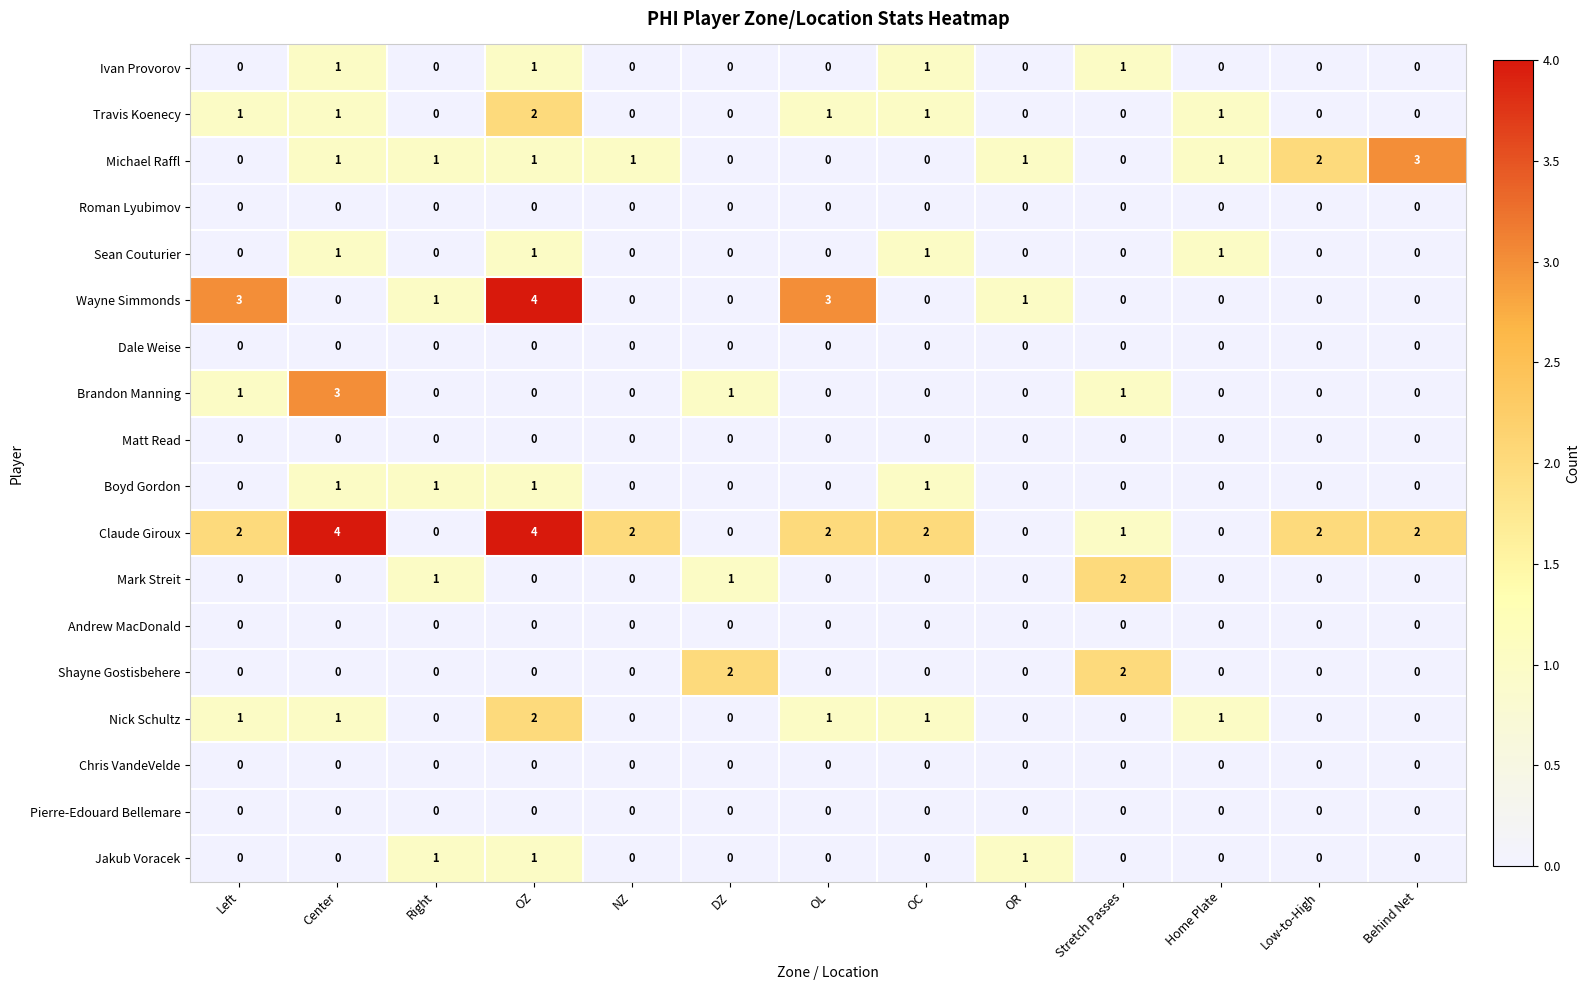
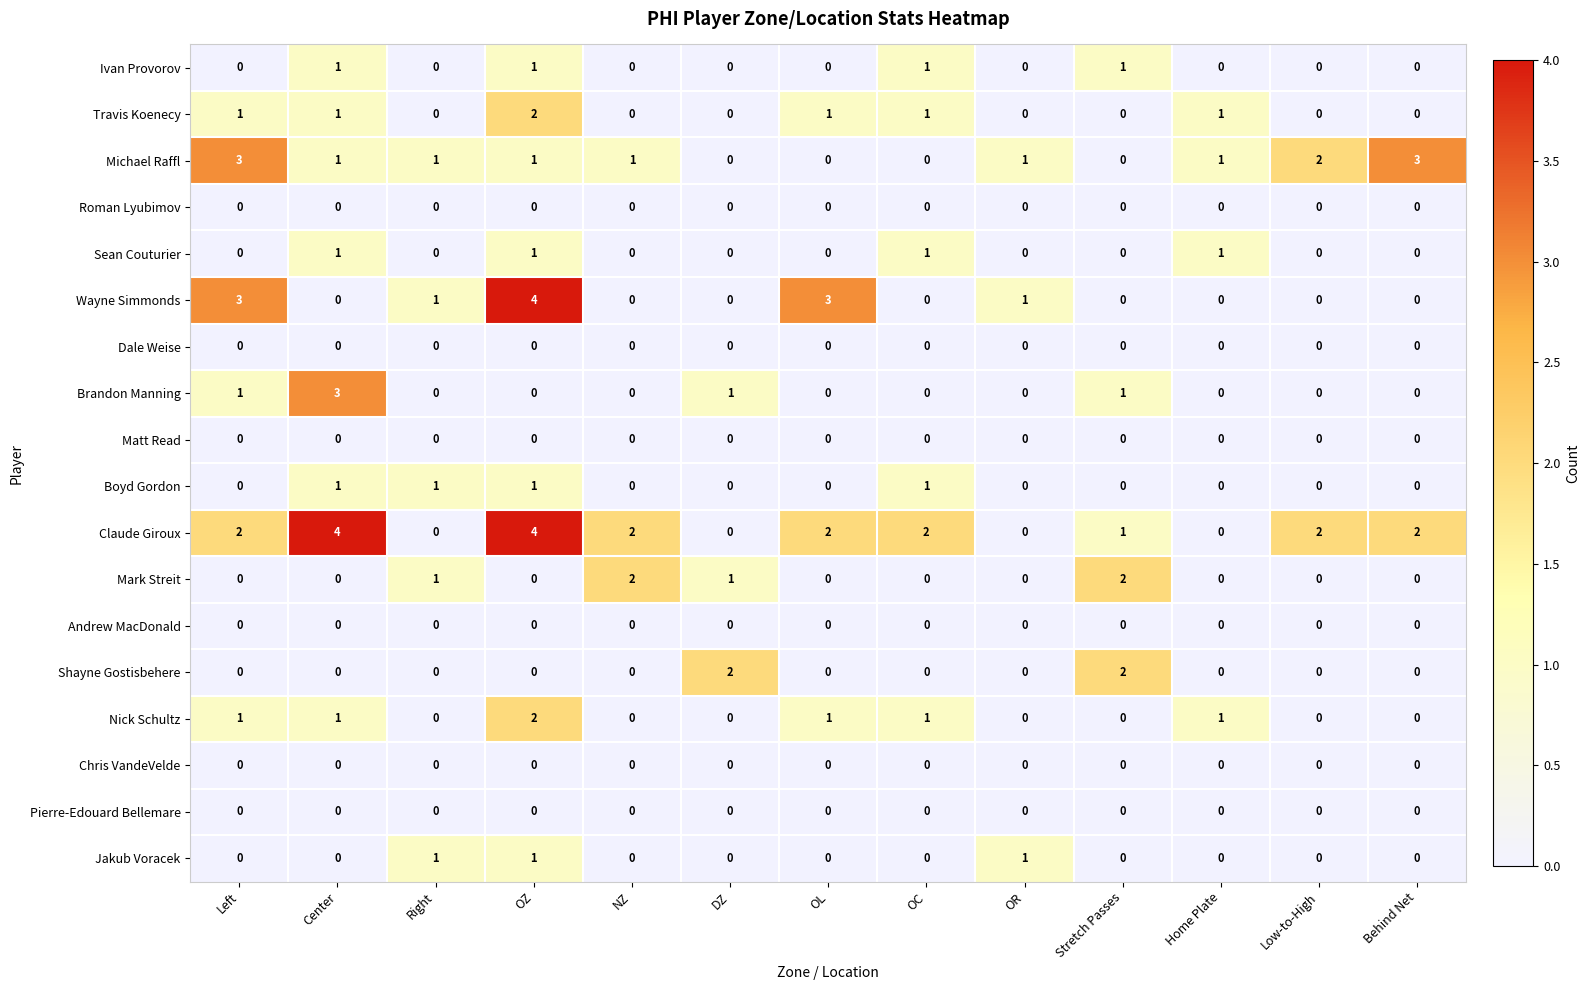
  {
    "Michael Raffl": {
-     "Left": 0,
+     "Left": 3,
      "Center": 1,
      "Right": 1,
      "OZ": 1,
      "NZ": 1,
      "DZ": 0,
      "OL": 0,
      "OC": 0,
      "OR": 1,
      "Stretch Passes": 0,
      "Home Plate": 1,
      "Low-to-High": 2,
      "Behind Net": 3
    },
    "Mark Streit": {
      "Left": 0,
      "Center": 0,
      "Right": 1,
      "OZ": 0,
-     "NZ": 0,
+     "NZ": 2,
      "DZ": 1,
      "OL": 0,
      "OC": 0,
      "OR": 0,
      "Stretch Passes": 2,
      "Home Plate": 0,
      "Low-to-High": 0,
      "Behind Net": 0
    }
  }
